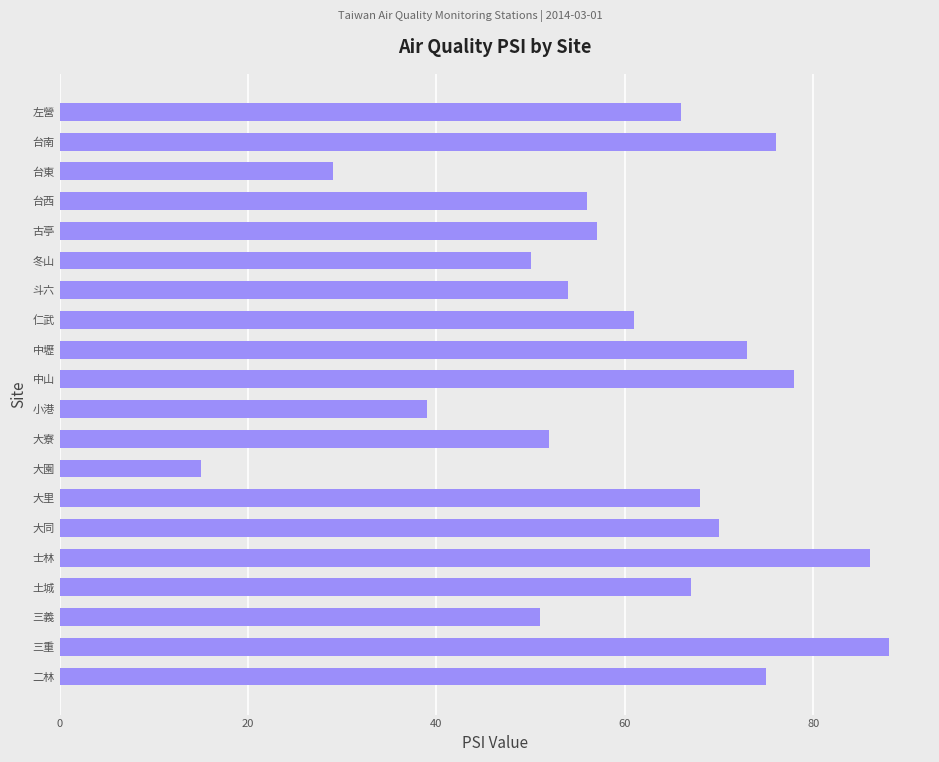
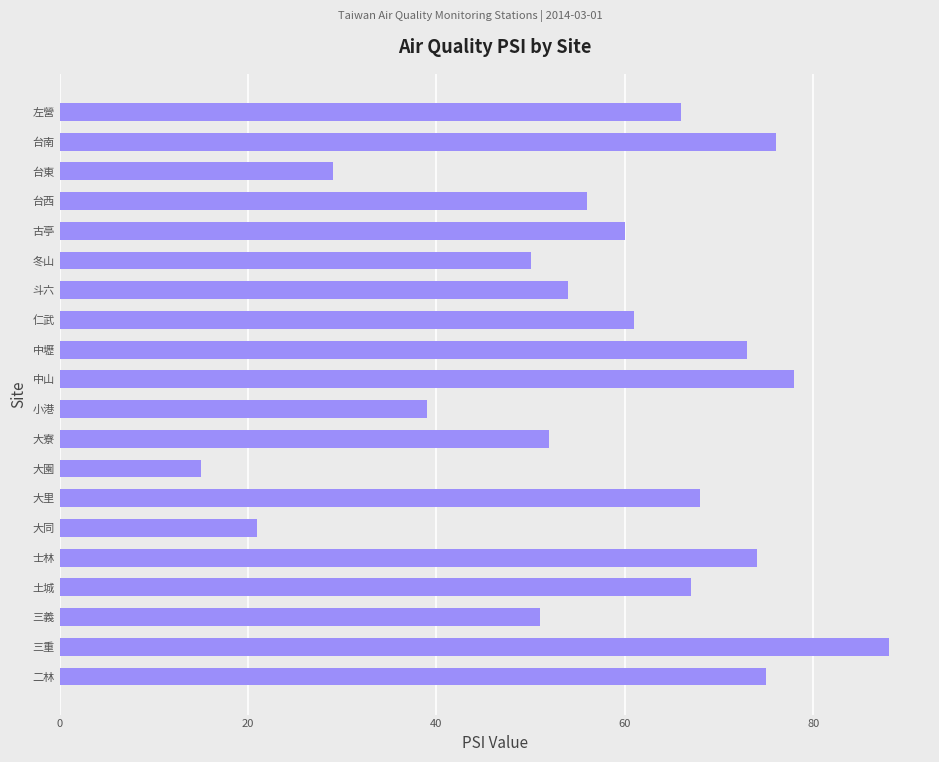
  {
    "左營": 66,
    "台南": 76,
    "台東": 29,
    "台西": 56,
-   "古亭": 57,
+   "古亭": 60,
    "冬山": 50,
    "斗六": 54,
    "仁武": 61,
    "中壢": 73,
    "中山": 78,
    "小港": 39,
    "大寮": 52,
    "大園": 15,
    "大里": 68,
-   "大同": 70,
-   "士林": 86,
+   "大同": 21,
+   "士林": 74,
    "土城": 67,
    "三義": 51,
    "三重": 88,
    "二林": 75
  }
